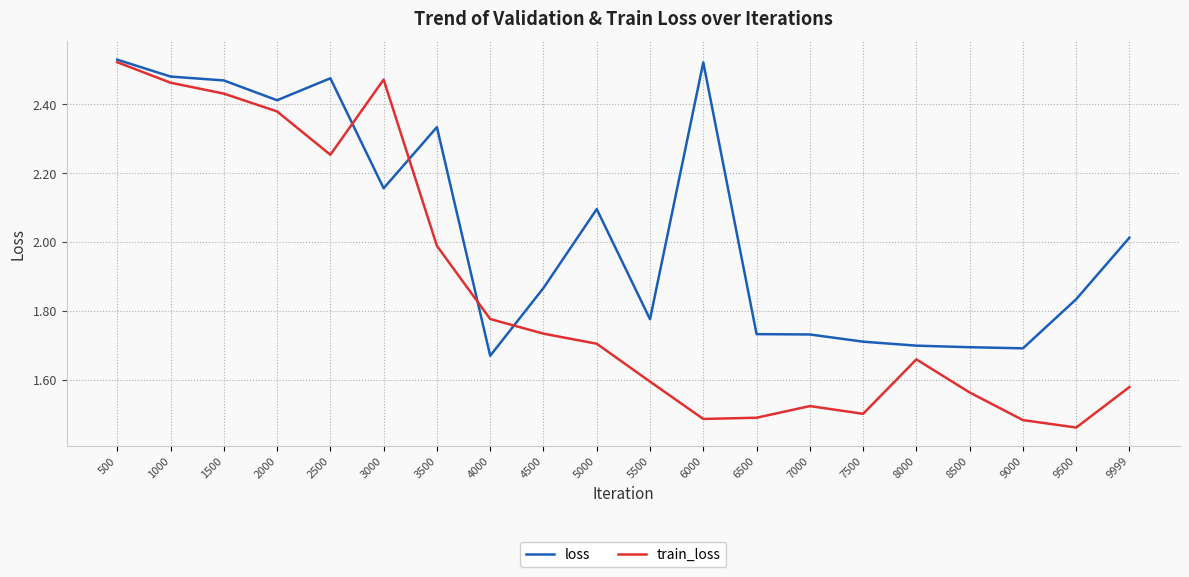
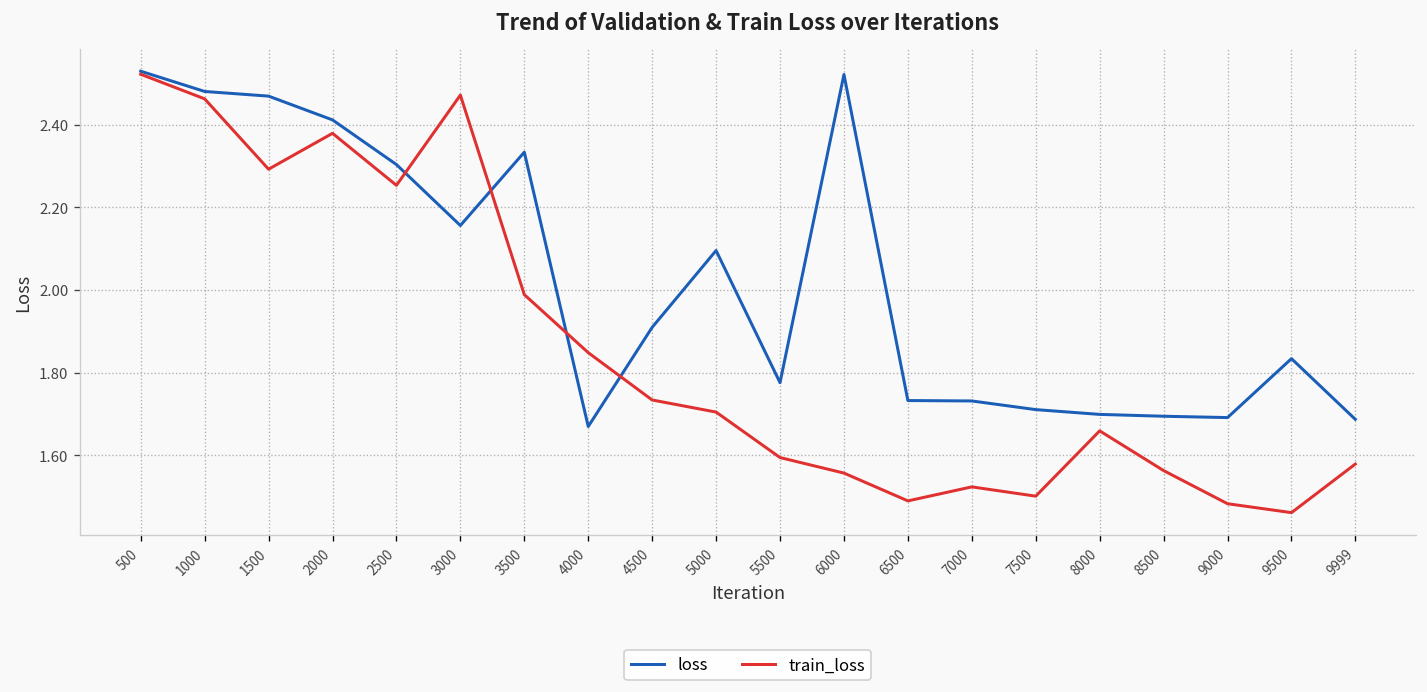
  {
    "loss": {
      "1000": 2.48,
      "1500": 2.47,
      "2000": 2.41,
-     "2500": 2.48,
+     "2500": 2.30,
      "3000": 2.16,
      "3500": 2.33,
      "4000": 1.67,
-     "4500": 1.87,
+     "4500": 1.91,
      "5000": 2.10,
      "5500": 1.78,
      "6000": 2.52,
      "6500": 1.73,
      "7000": 1.73,
      "7500": 1.71,
      "8000": 1.70,
      "8500": 1.69,
      "9000": 1.69,
      "9500": 1.83,
-     "9999": 2.01
+     "9999": 1.69
    },
    "train_loss": {
      "1000": 2.46,
-     "1500": 2.43,
+     "1500": 2.29,
      "2000": 2.38,
      "2500": 2.25,
      "3000": 2.47,
      "3500": 1.99,
-     "4000": 1.78,
+     "4000": 1.85,
      "4500": 1.73,
      "5000": 1.70,
      "5500": 1.59,
-     "6000": 1.49,
+     "6000": 1.56,
      "6500": 1.49,
      "7000": 1.52,
      "7500": 1.50,
      "8000": 1.66,
      "8500": 1.56,
      "9000": 1.48,
      "9500": 1.46,
      "9999": 1.58
    }
  }
